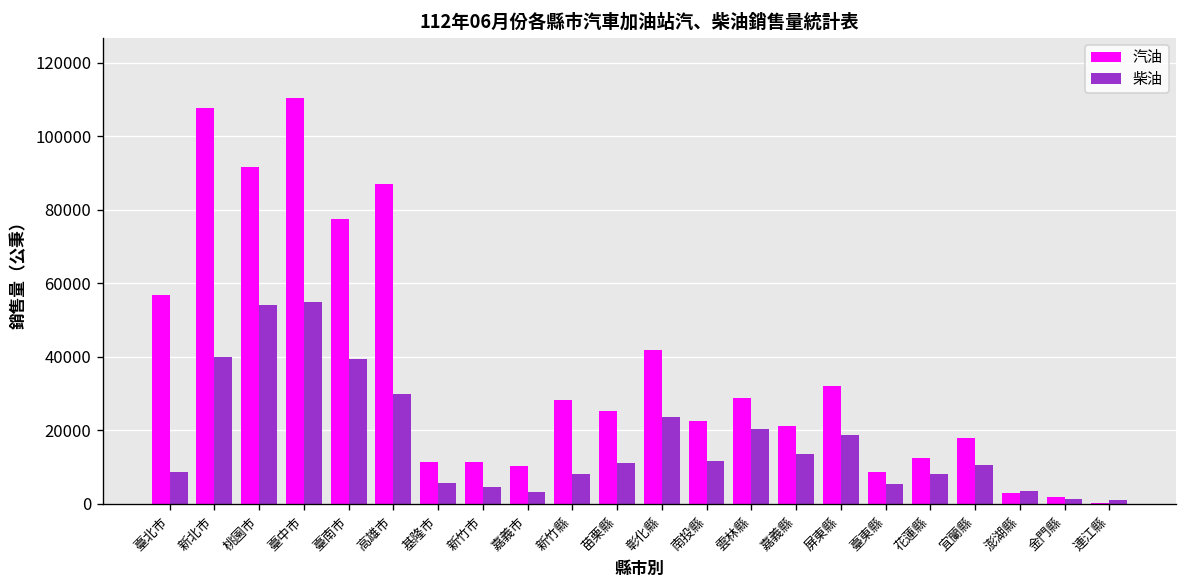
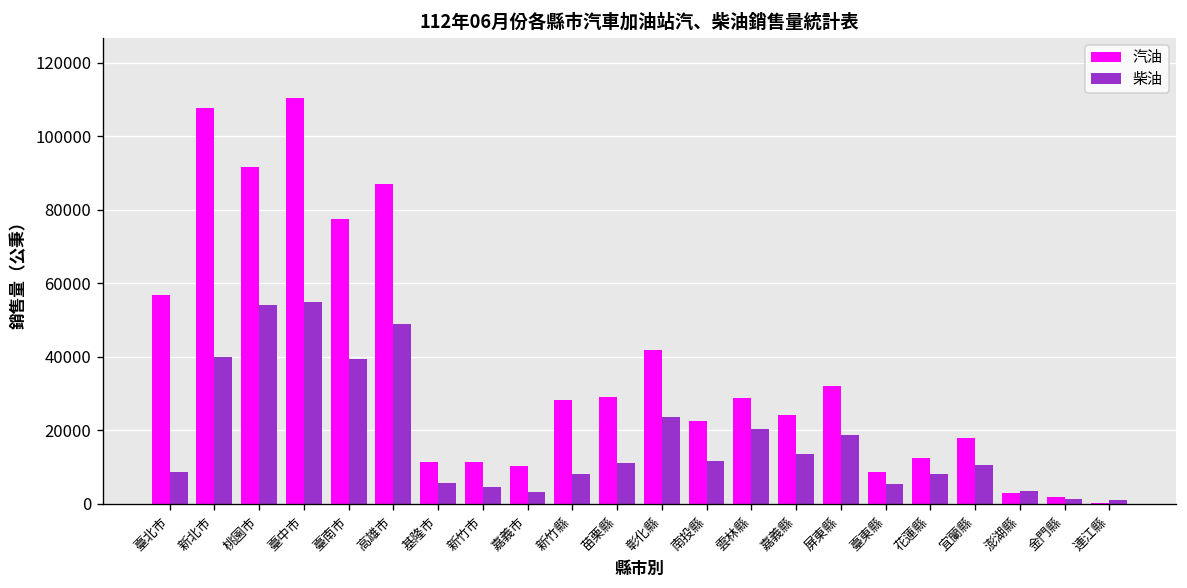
  {
    "汽油": {
      "臺北市": 57000,
      "新北市": 108000,
      "桃園市": 92000,
      "臺中市": 110000,
      "臺南市": 77000,
      "高雄市": 87000,
      "基隆市": 11000,
      "新竹市": 11000,
      "嘉義市": 10000,
      "新竹縣": 28000,
-     "苗栗縣": 25000,
+     "苗栗縣": 29000,
      "彰化縣": 42000,
      "南投縣": 23000,
      "雲林縣": 29000,
-     "嘉義縣": 21000,
+     "嘉義縣": 24000,
      "屏東縣": 32000,
      "臺東縣": 9000,
      "花蓮縣": 12000,
      "宜蘭縣": 18000,
      "澎湖縣": 3000,
      "金門縣": 2000
    },
    "柴油": {
      "臺北市": 9000,
      "新北市": 40000,
      "桃園市": 54000,
      "臺中市": 55000,
      "臺南市": 39000,
-     "高雄市": 30000,
+     "高雄市": 49000,
      "基隆市": 6000,
      "新竹市": 5000,
      "嘉義市": 3000,
      "新竹縣": 8000,
      "苗栗縣": 11000,
      "彰化縣": 24000,
      "南投縣": 12000,
      "雲林縣": 20000,
      "嘉義縣": 13000,
      "屏東縣": 19000,
      "臺東縣": 5000,
      "花蓮縣": 8000,
      "宜蘭縣": 10000,
      "澎湖縣": 4000,
      "金門縣": 1000,
      "連江縣": 1000
    }
  }
